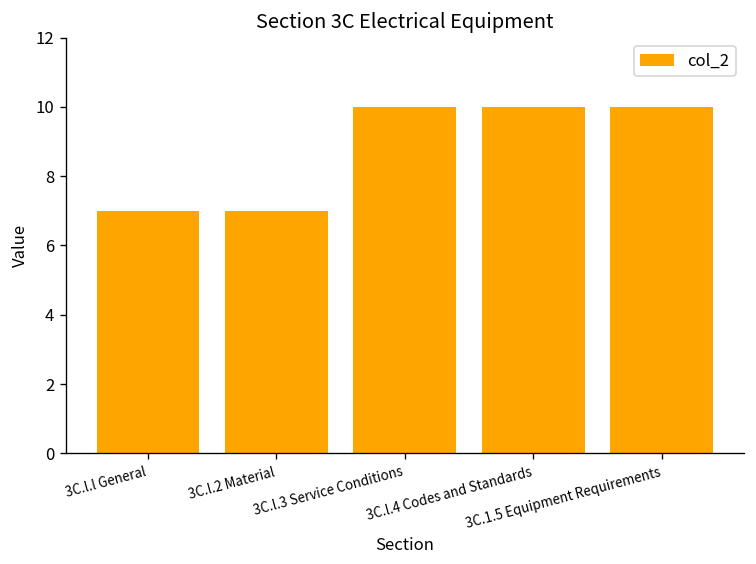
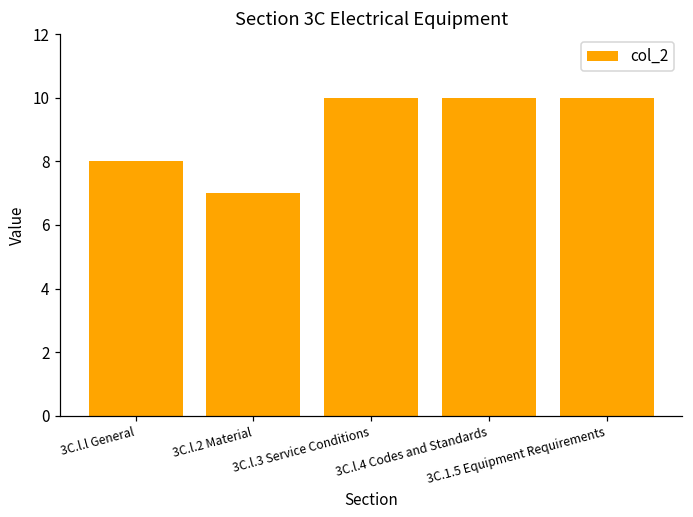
  {
-   "3C.l.l General": 7,
+   "3C.l.l General": 8,
    "3C.l.2 Material": 7,
    "3C.l.3 Service Conditions": 10,
    "3C.l.4 Codes and Standards": 10,
    "3C.1.5 Equipment Requirements": 10
  }
